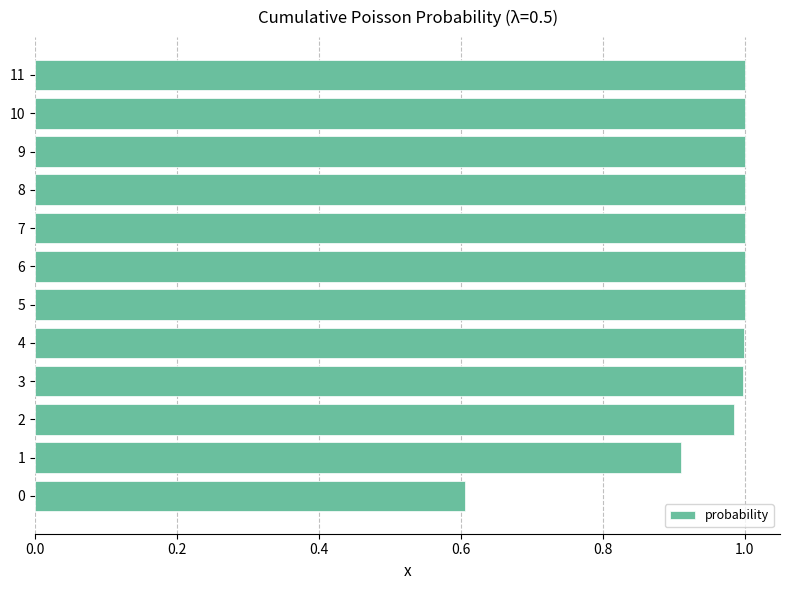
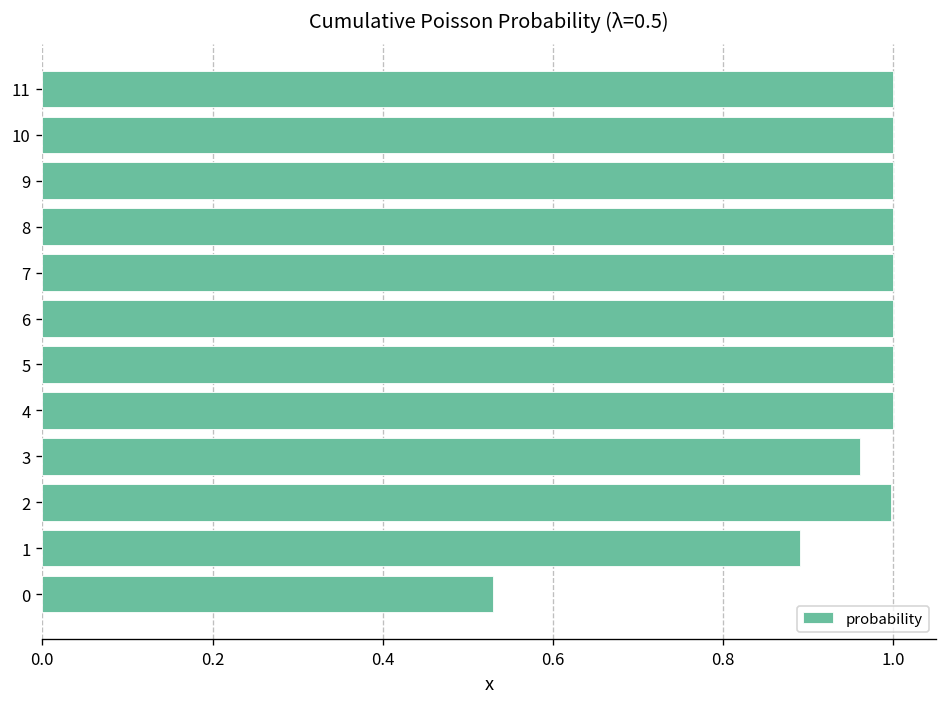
  {
    "11": 1.00,
    "10": 1.00,
    "9": 1.00,
    "8": 1.00,
    "7": 1.00,
    "6": 1.00,
    "5": 1.00,
    "4": 1.00,
-   "3": 1.00,
-   "2": 0.99,
-   "1": 0.91,
-   "0": 0.61
+   "3": 0.96,
+   "2": 1.00,
+   "1": 0.89,
+   "0": 0.53
  }
